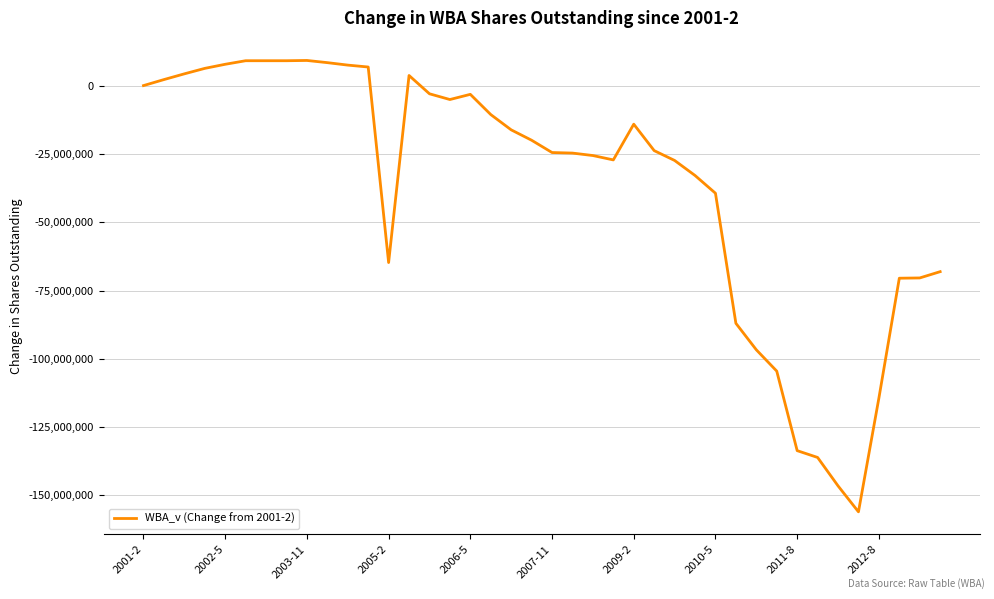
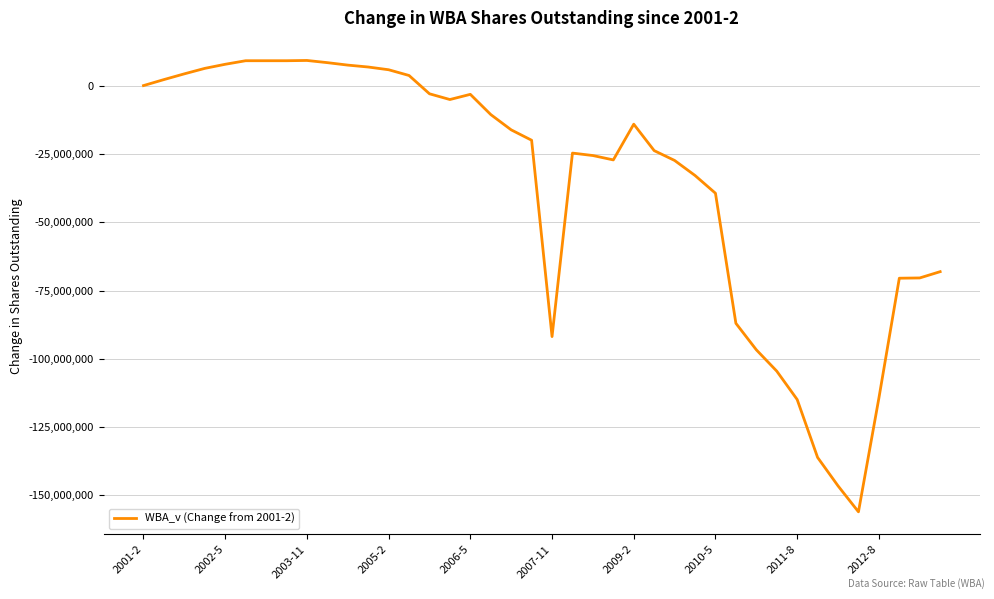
  {
    "2001-2": "0",
    "2002-5": "8,000,000",
    "2003-11": "9,000,000",
-   "2005-2": "-65,000,000",
+   "2005-2": "6,000,000",
    "2006-5": "-3,000,000",
-   "2007-11": "-25,000,000",
+   "2007-11": "-92,000,000",
    "2009-2": "-14,000,000",
    "2010-5": "-39,000,000",
-   "2011-8": "-134,000,000",
+   "2011-8": "-115,000,000",
    "2012-8": "-114,000,000"
  }
